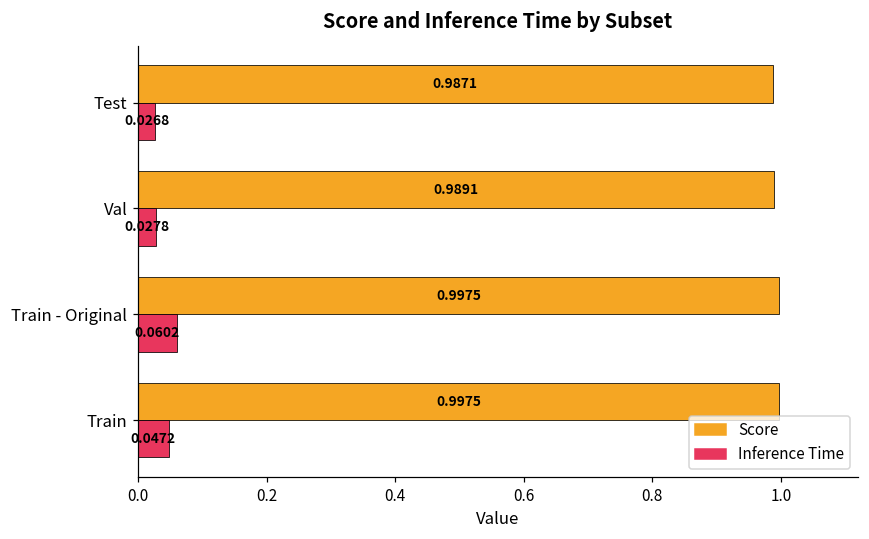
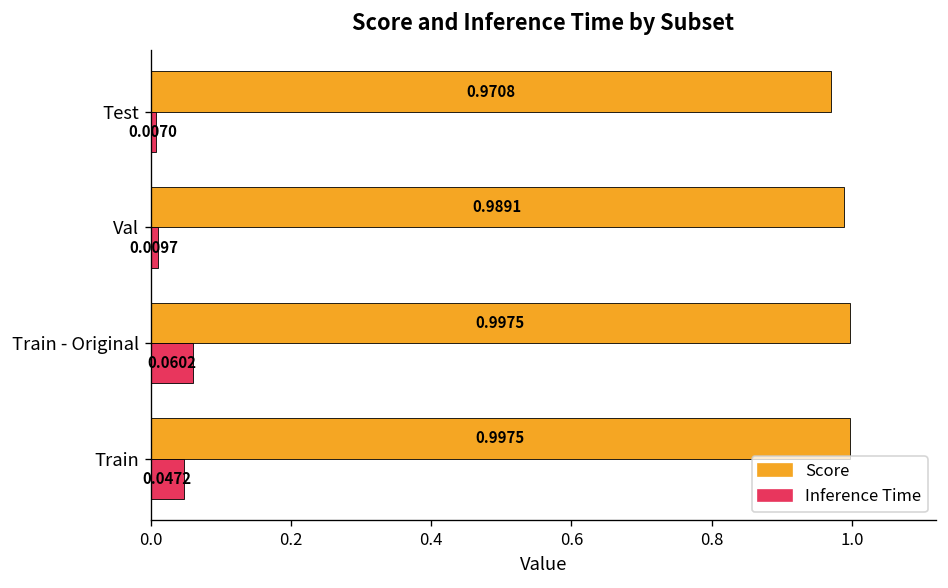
  {
    "Score": {
-     "Test": 0.9871,
+     "Test": 0.9708,
      "Val": 0.9891,
      "Train - Original": 0.9975,
      "Train": 0.9975
    },
    "Inference Time": {
-     "Test": 0.0268,
-     "Val": 0.0278,
+     "Test": 0.0070,
+     "Val": 0.0097,
      "Train - Original": 0.0602,
      "Train": 0.0472
    }
  }
